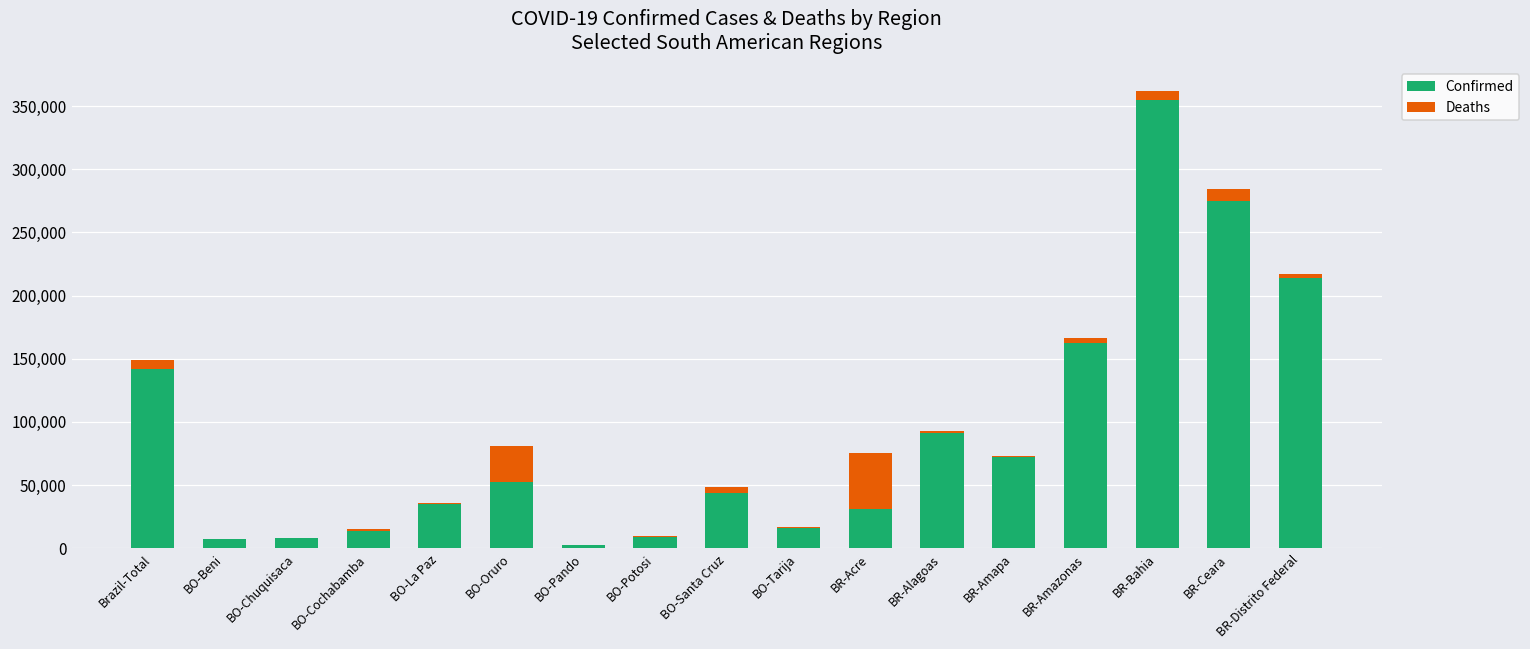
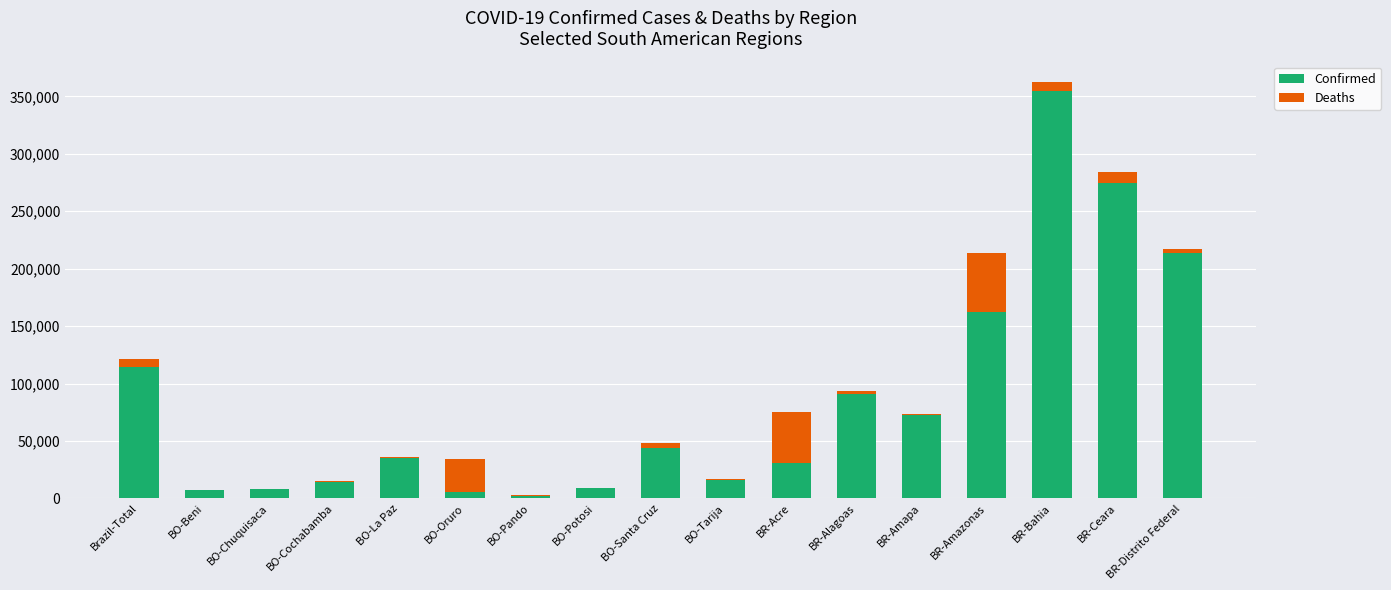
  {
    "Confirmed": {
-     "Brazil-Total": "142,000",
+     "Brazil-Total": "114,000",
      "BO-Beni": "7,000",
      "BO-Chuquisaca": "8,000",
      "BO-Cochabamba": "14,000",
      "BO-La Paz": "35,000",
-     "BO-Oruro": "53,000",
+     "BO-Oruro": "6,000",
      "BO-Pando": "2,000",
      "BO-Potosi": "9,000",
      "BO-Santa Cruz": "44,000",
      "BO-Tarija": "16,000",
      "BR-Acre": "31,000",
      "BR-Alagoas": "91,000",
      "BR-Amapa": "73,000",
      "BR-Amazonas": "162,000",
      "BR-Bahia": "355,000",
      "BR-Ceara": "275,000",
      "BR-Distrito Federal": "214,000"
    },
    "Deaths": {
      "Brazil-Total": "7,000",
      "BO-Oruro": "28,000",
      "BO-Santa Cruz": "4,000",
      "BR-Acre": "44,000",
      "BR-Alagoas": "2,000",
-     "BR-Amazonas": "5,000",
+     "BR-Amazonas": "52,000",
      "BR-Bahia": "8,000",
      "BR-Ceara": "9,000",
      "BR-Distrito Federal": "4,000"
    }
  }
